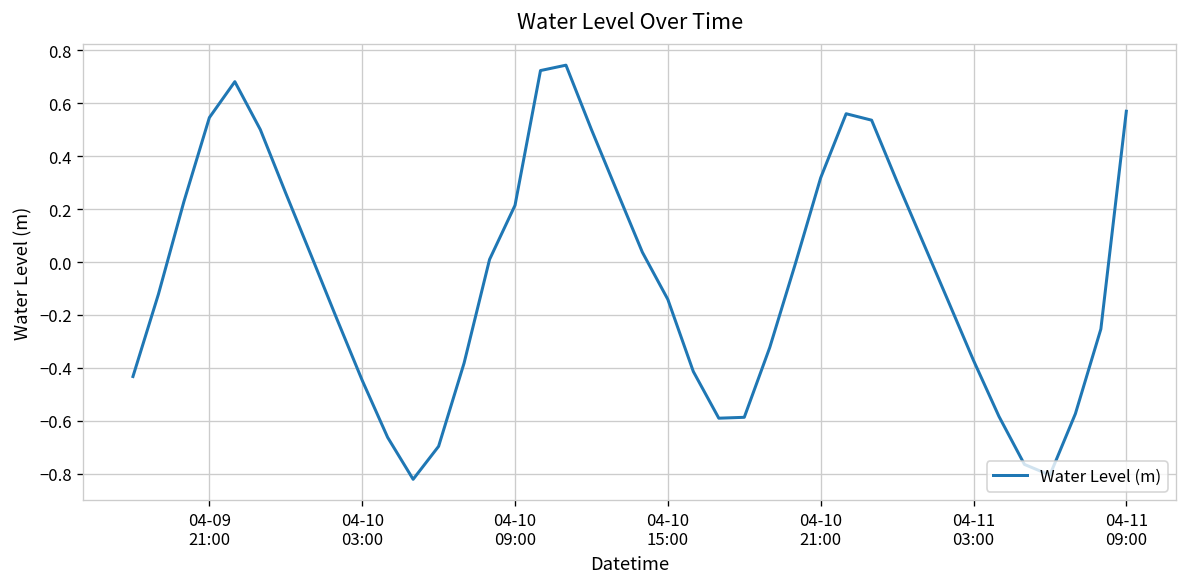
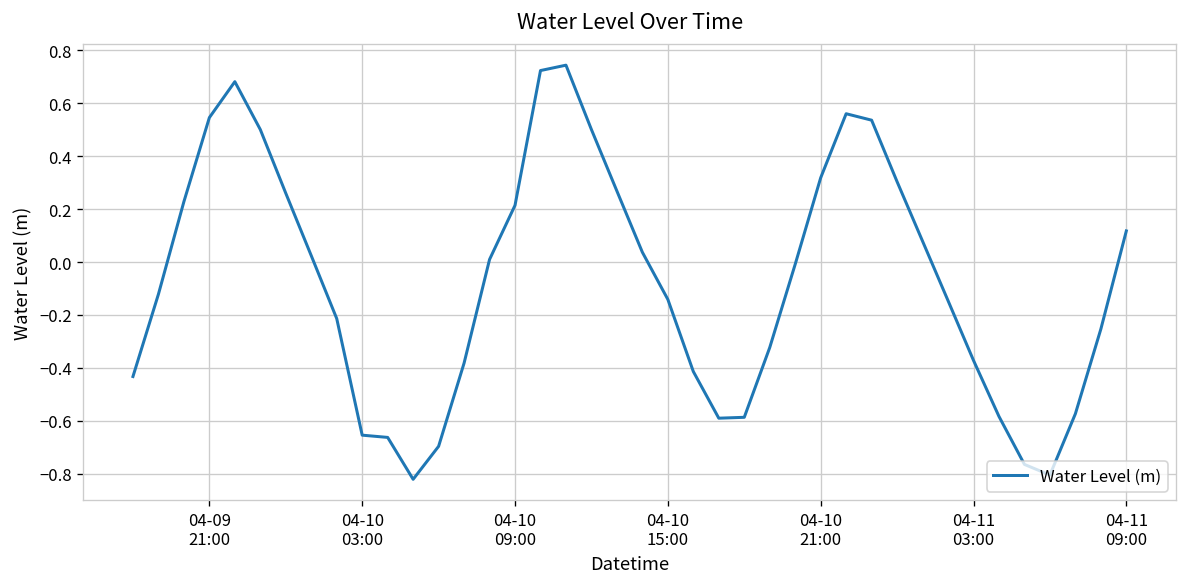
  {
    "04-09 21:00": 0.55,
-   "04-10 03:00": -0.45,
+   "04-10 03:00": -0.65,
    "04-10 09:00": 0.21,
    "04-10 15:00": -0.14,
    "04-10 21:00": 0.32,
    "04-11 03:00": -0.37,
-   "04-11 09:00": 0.57
+   "04-11 09:00": 0.12
  }
